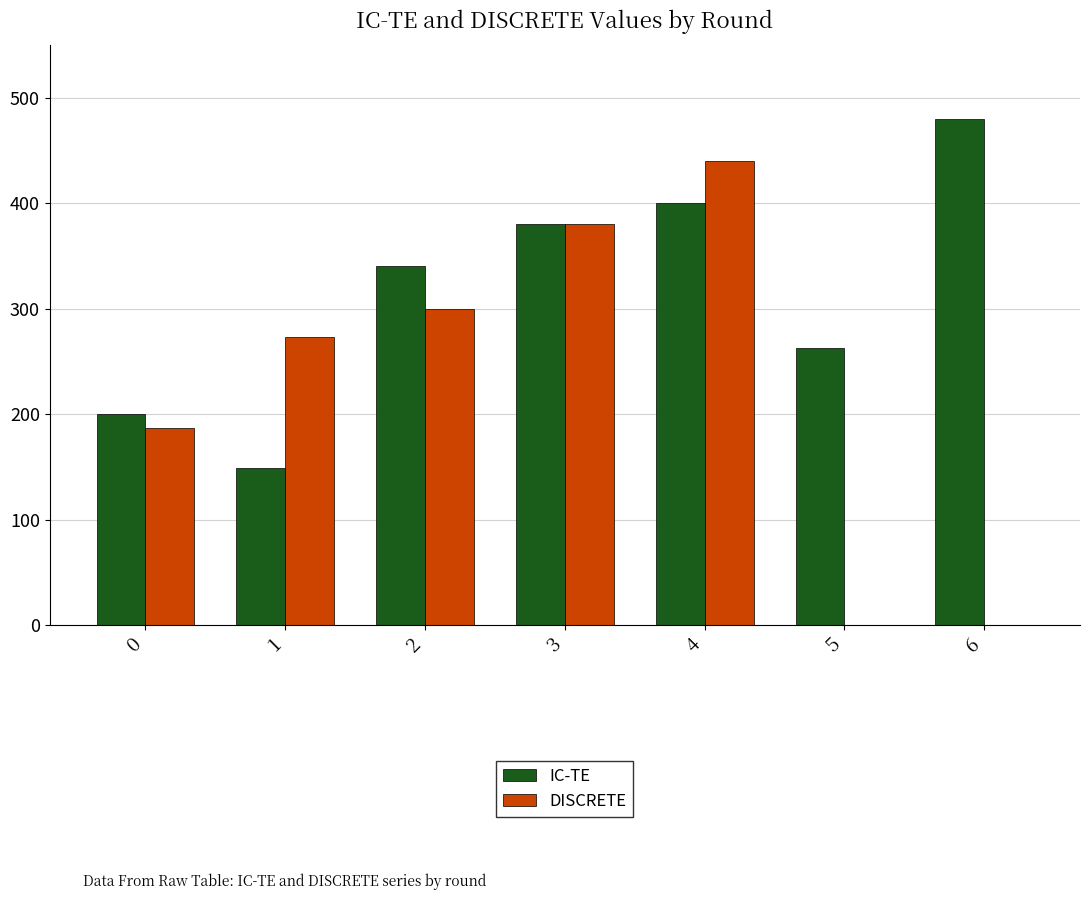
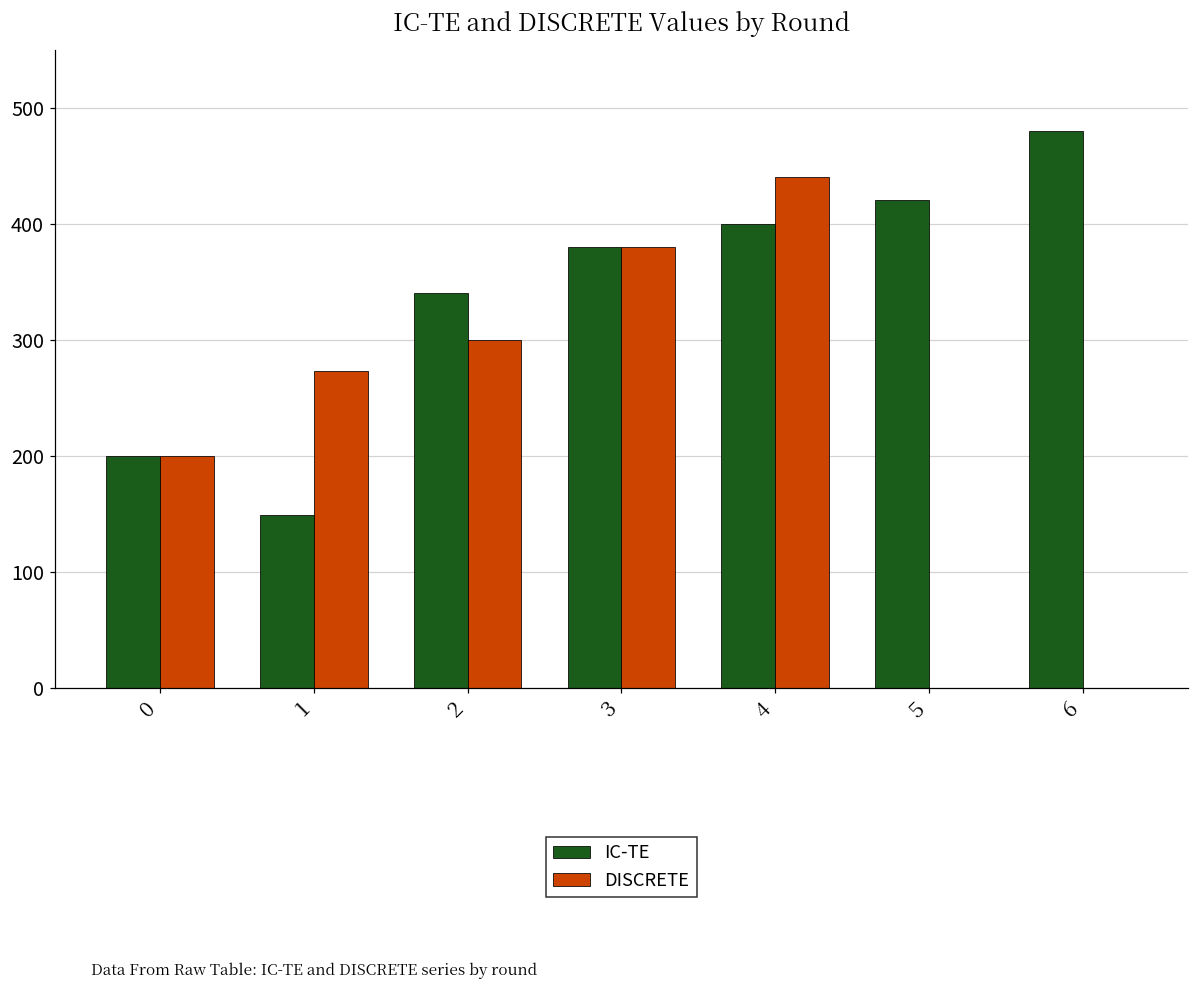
  {
    "IC-TE": {
      "0": 200,
      "1": 149,
      "2": 340,
      "3": 380,
      "4": 400,
-     "5": 263,
+     "5": 420,
      "6": 480
    },
    "DISCRETE": {
-     "0": 187,
+     "0": 200,
      "1": 273,
      "2": 300,
      "3": 380,
      "4": 440,
      "5": 0,
      "6": 0
    }
  }
